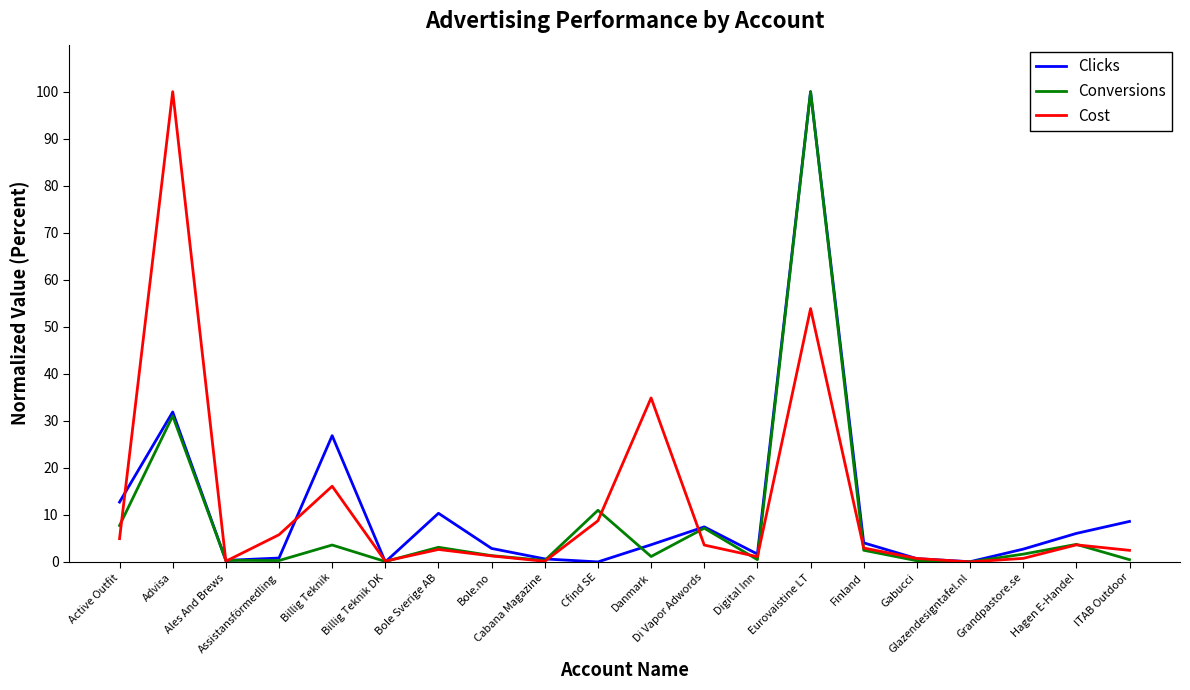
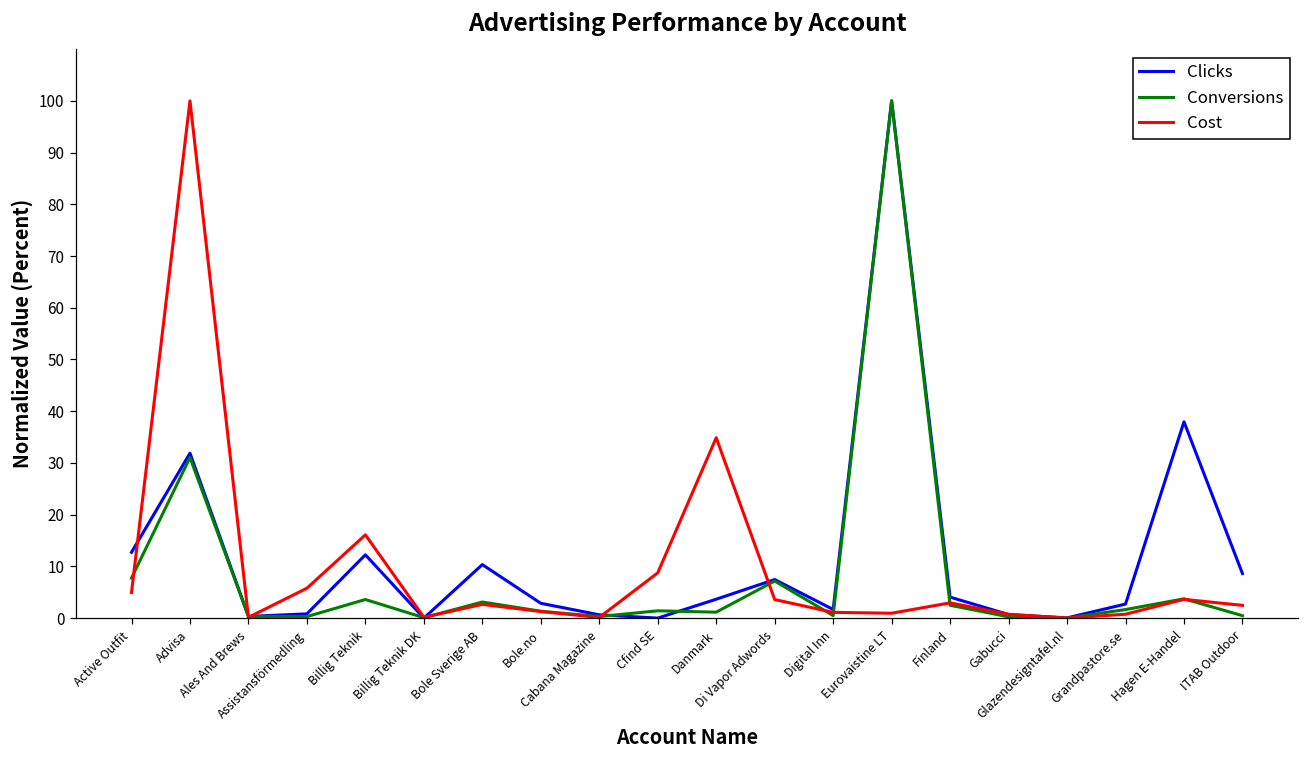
  {
    "Clicks": {
      "Active Outfit": 13,
      "Advisa": 32,
      "Assistansförmedling": 1,
-     "Billig Teknik": 27,
+     "Billig Teknik": 12,
      "Bole Sverige AB": 10,
      "Bole.no": 3,
      "Cfind SE": 0,
      "Danmark": 4,
      "Digital Inn": 2,
      "Finland": 4,
      "Grandpastore.se": 3,
-     "Hagen E-Handel": 6,
+     "Hagen E-Handel": 38,
      "ITAB Outdoor": 9
    },
    "Conversions": {
      "Active Outfit": 8,
      "Advisa": 31,
      "Assistansförmedling": 0,
      "Billig Teknik": 4,
-     "Cfind SE": 11,
+     "Cfind SE": 1,
      "Danmark": 1,
      "Digital Inn": 0,
      "Grandpastore.se": 2,
      "ITAB Outdoor": 0
    },
    "Cost": {
      "Active Outfit": 5,
      "Advisa": 100,
      "Assistansförmedling": 6,
      "Billig Teknik": 16,
      "Cfind SE": 9,
      "Danmark": 35,
      "Di Vapor Adwords": 4,
      "Digital Inn": 1,
-     "Eurovaistine LT": 54,
+     "Eurovaistine LT": 1,
      "Grandpastore.se": 1,
      "ITAB Outdoor": 2
    }
  }
